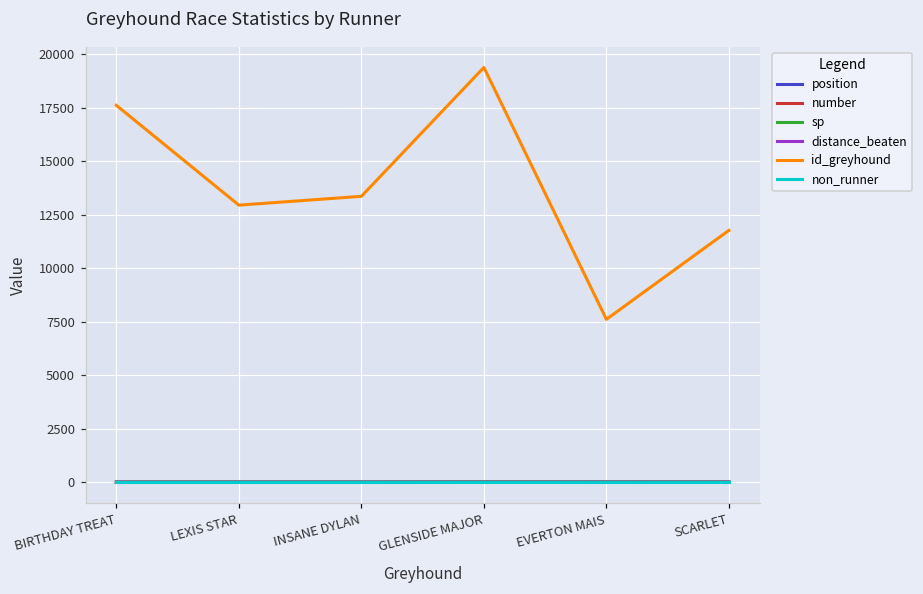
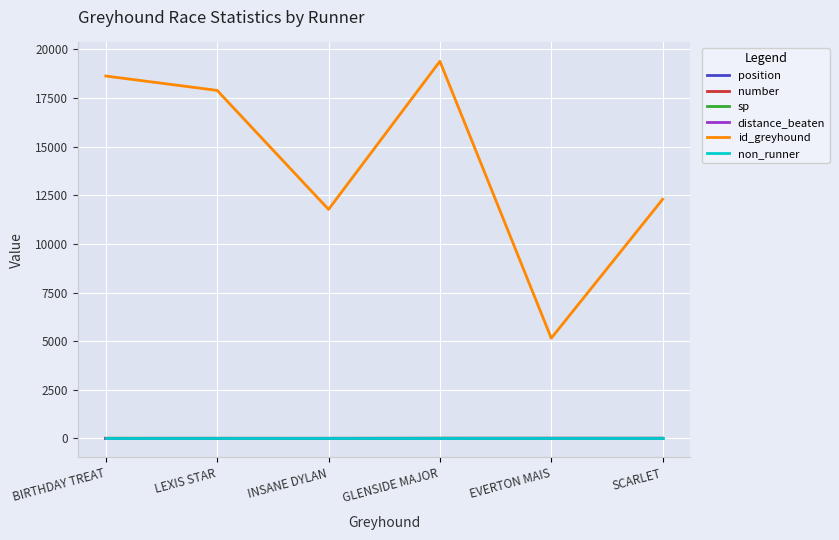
  {
    "non_runner": {
      "BIRTHDAY TREAT": 0,
      "LEXIS STAR": 0,
      "INSANE DYLAN": 0,
      "GLENSIDE MAJOR": 0,
      "EVERTON MAIS": 0,
      "SCARLET": 0
    },
    "id_greyhound": {
-     "BIRTHDAY TREAT": 17600,
-     "LEXIS STAR": 13000,
-     "INSANE DYLAN": 13400,
+     "BIRTHDAY TREAT": 18600,
+     "LEXIS STAR": 17900,
+     "INSANE DYLAN": 11800,
      "GLENSIDE MAJOR": 19400,
-     "EVERTON MAIS": 7600,
-     "SCARLET": 11800
+     "EVERTON MAIS": 5200,
+     "SCARLET": 12300
    }
  }
